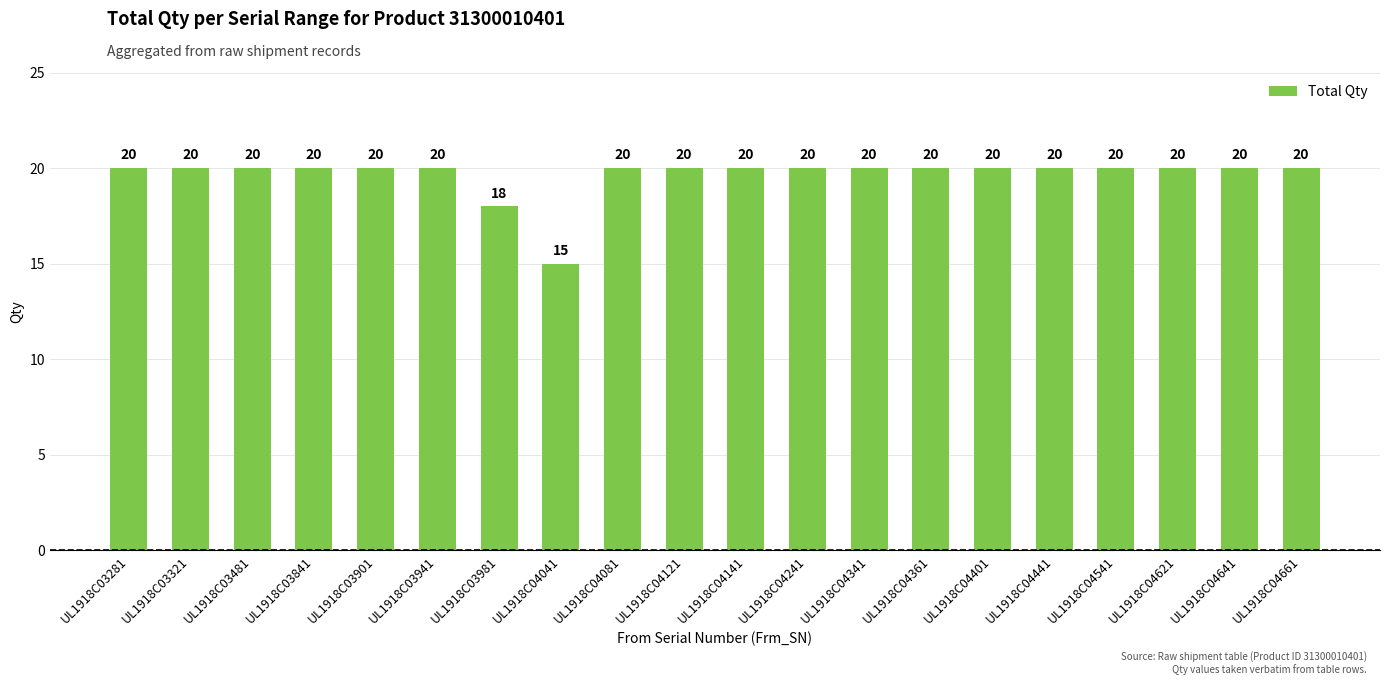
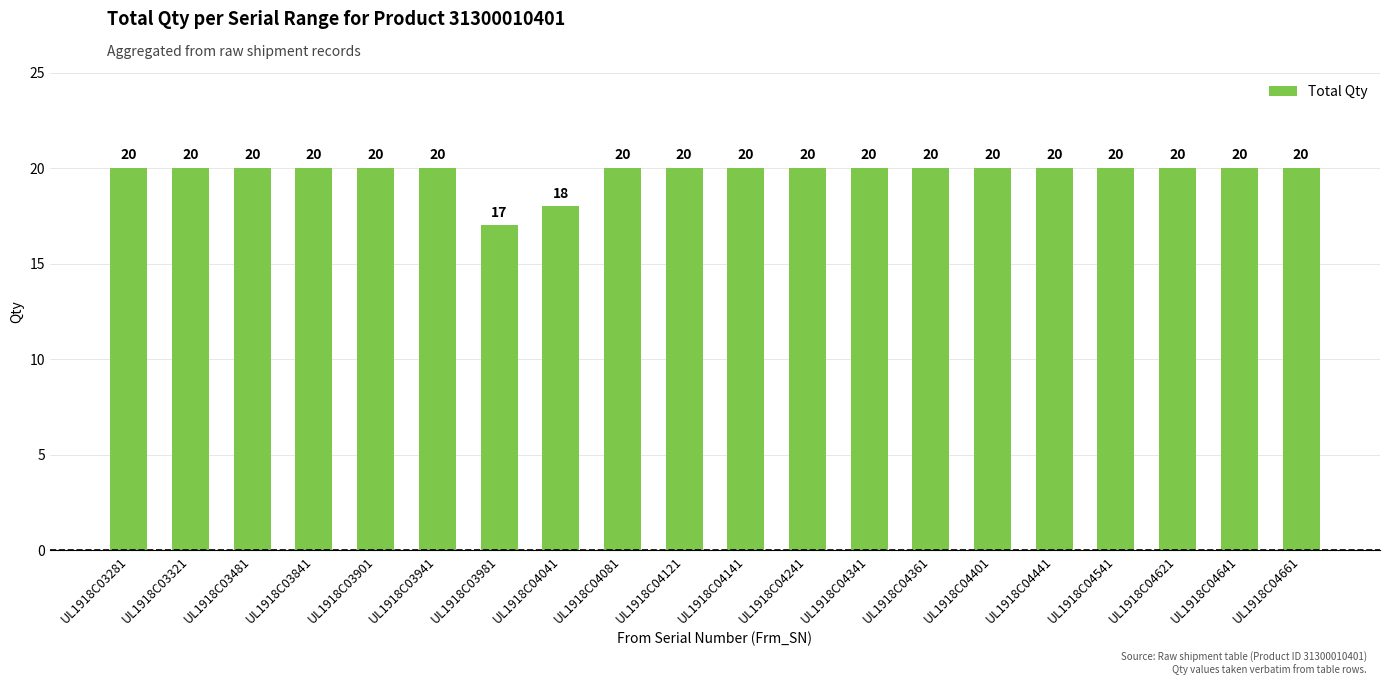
  {
    "UL1918C03281": 20,
    "UL1918C03321": 20,
    "UL1918C03481": 20,
    "UL1918C03841": 20,
    "UL1918C03901": 20,
    "UL1918C03941": 20,
-   "UL1918C03981": 18,
-   "UL1918C04041": 15,
+   "UL1918C03981": 17,
+   "UL1918C04041": 18,
    "UL1918C04081": 20,
    "UL1918C04121": 20,
    "UL1918C04141": 20,
    "UL1918C04241": 20,
    "UL1918C04341": 20,
    "UL1918C04361": 20,
    "UL1918C04401": 20,
    "UL1918C04441": 20,
    "UL1918C04541": 20,
    "UL1918C04621": 20,
    "UL1918C04641": 20,
    "UL1918C04661": 20
  }
